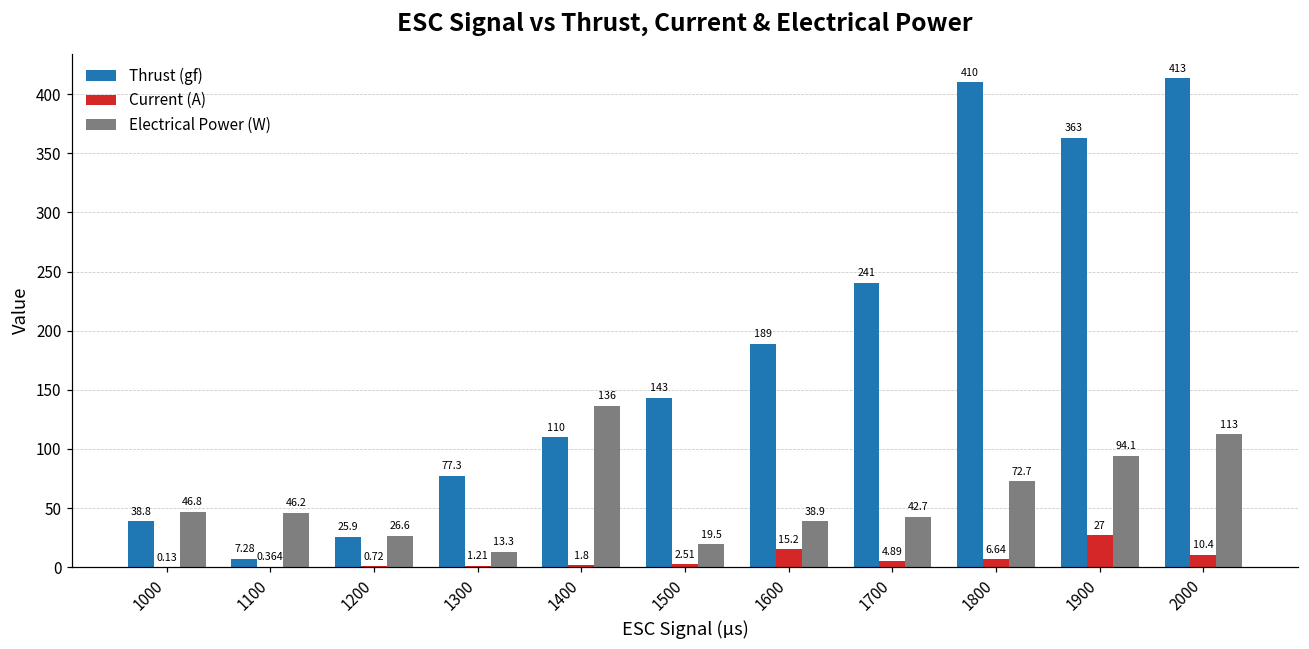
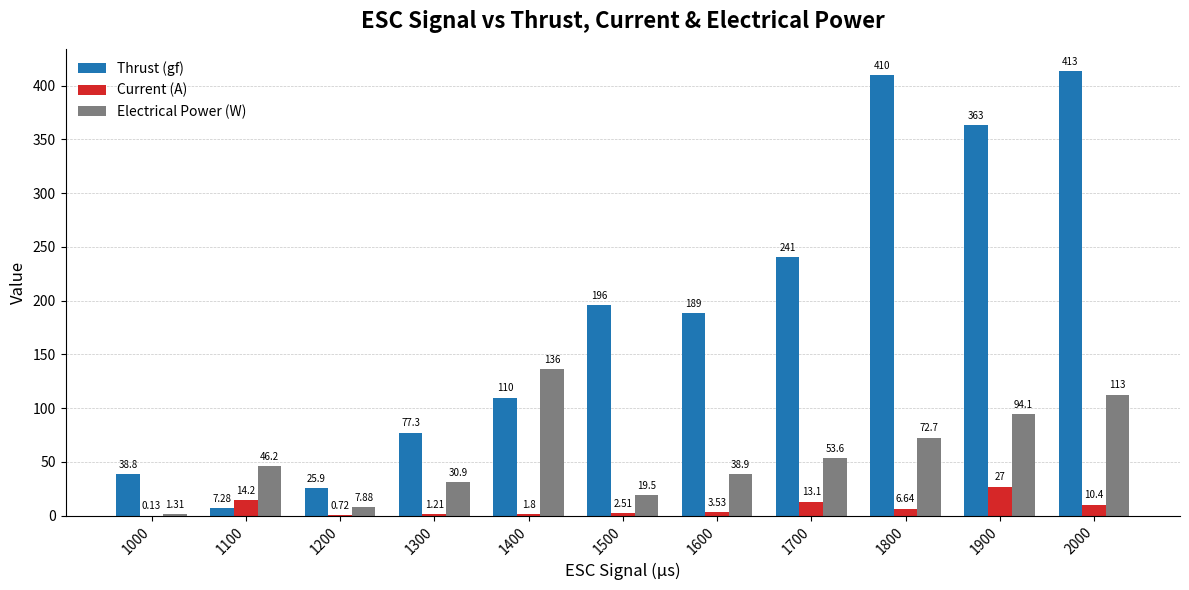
  {
    "Thrust (gf)": {
      "1000": 38.8,
      "1100": 7.28,
      "1200": 25.9,
      "1300": 77.3,
      "1400": 110,
-     "1500": 143,
+     "1500": 196,
      "1600": 189,
      "1700": 241,
      "1800": 410,
      "1900": 363,
      "2000": 413
    },
    "Current (A)": {
      "1000": 0.13,
-     "1100": 0.364,
+     "1100": 14.2,
      "1200": 0.72,
      "1300": 1.21,
      "1400": 1.8,
      "1500": 2.51,
-     "1600": 15.2,
-     "1700": 4.89,
+     "1600": 3.53,
+     "1700": 13.1,
      "1800": 6.64,
      "1900": 27,
      "2000": 10.4
    },
    "Electrical Power (W)": {
-     "1000": 46.8,
+     "1000": 1.31,
      "1100": 46.2,
-     "1200": 26.6,
-     "1300": 13.3,
+     "1200": 7.88,
+     "1300": 30.9,
      "1400": 136,
      "1500": 19.5,
      "1600": 38.9,
-     "1700": 42.7,
+     "1700": 53.6,
      "1800": 72.7,
      "1900": 94.1,
      "2000": 113
    }
  }
